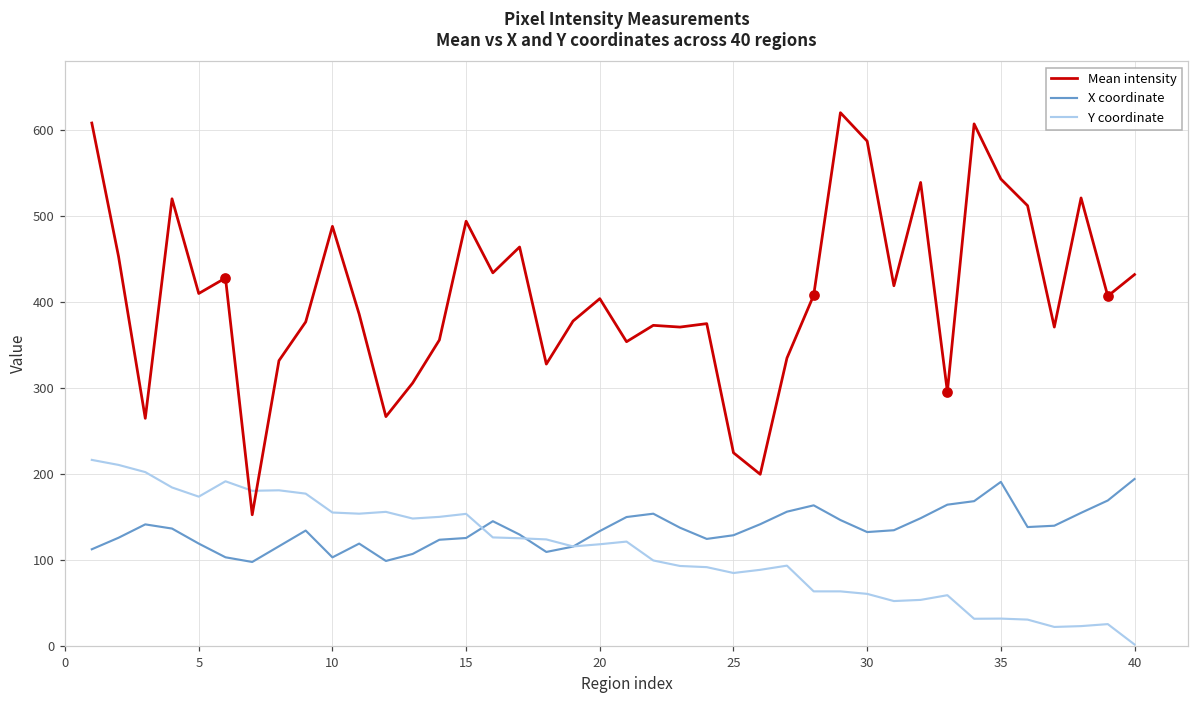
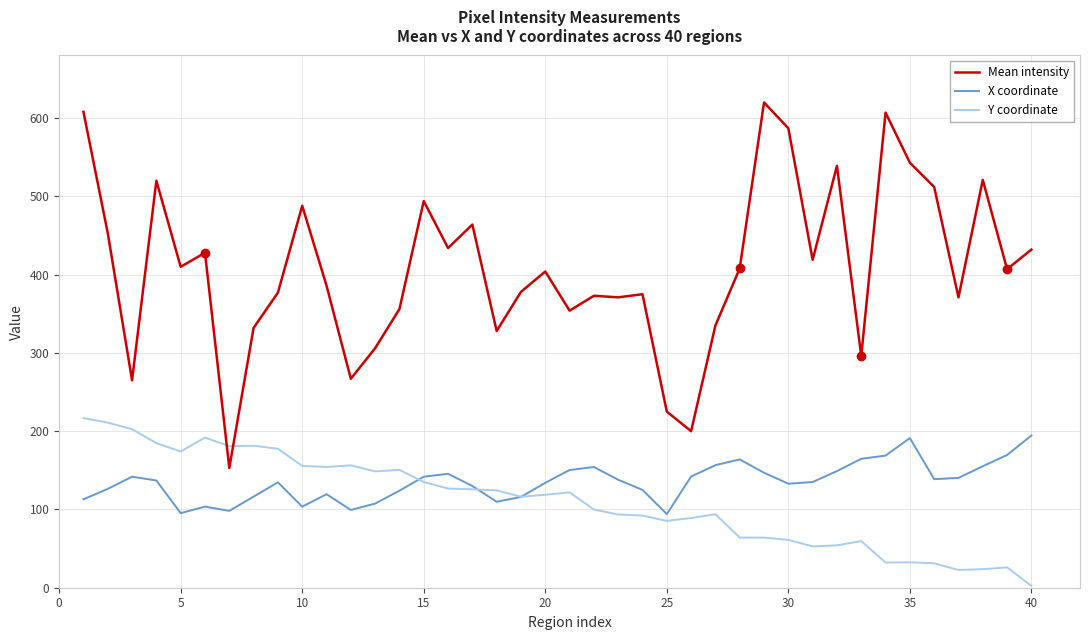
  {
    "X coordinate": {
-     "5": 120,
+     "5": 100,
      "10": 100,
-     "15": 130,
+     "15": 140,
      "20": 130,
-     "25": 130,
+     "25": 90,
      "30": 130,
      "35": 190,
      "40": 190
    },
    "Y coordinate": {
      "5": 170,
      "10": 160,
-     "15": 150,
+     "15": 140,
      "20": 120,
      "25": 90,
      "30": 60,
      "35": 30,
      "40": 0
    }
  }
